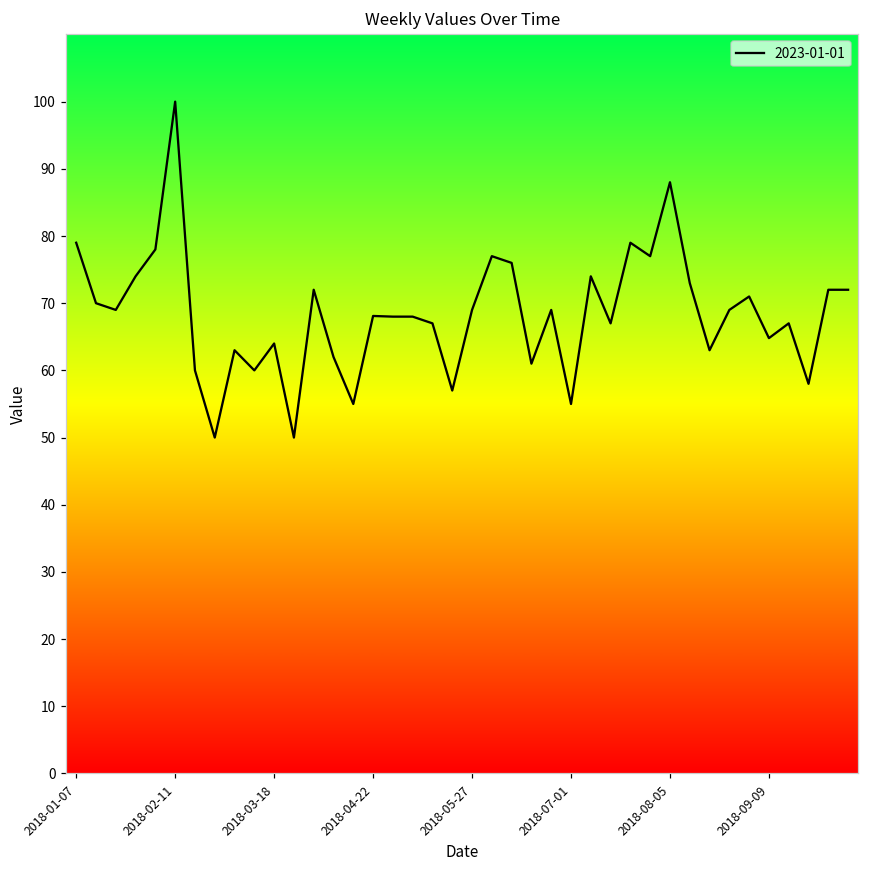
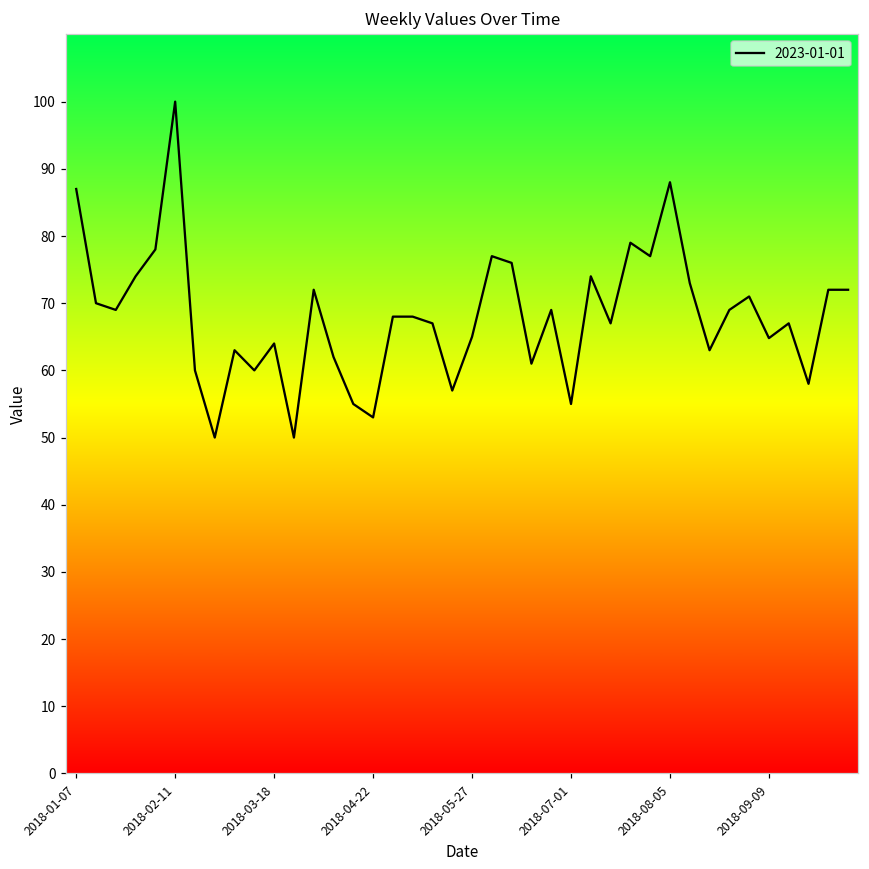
  {
-   "2018-01-07": 79,
+   "2018-01-07": 87,
    "2018-02-11": 100,
    "2018-03-18": 64,
-   "2018-04-22": 68,
-   "2018-05-27": 69,
+   "2018-04-22": 53,
+   "2018-05-27": 65,
    "2018-07-01": 55,
    "2018-08-05": 88,
    "2018-09-09": 65
  }
